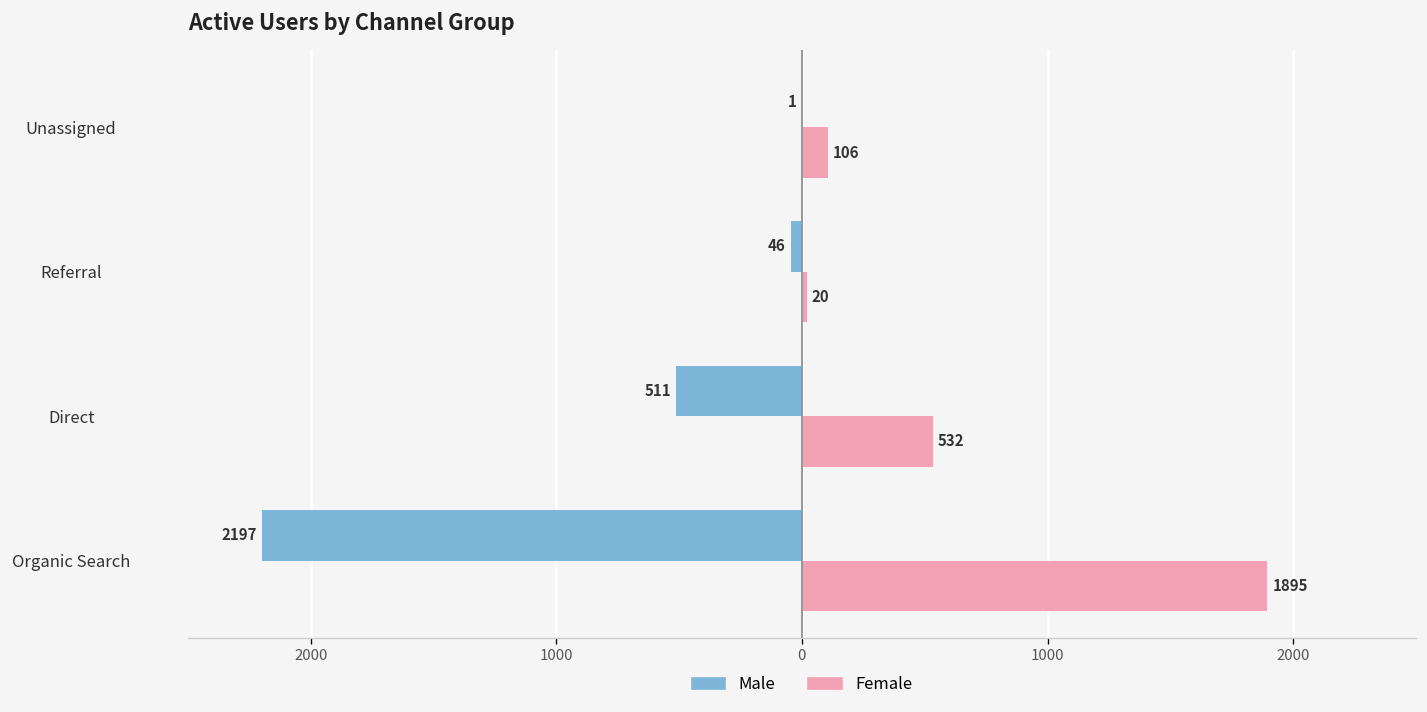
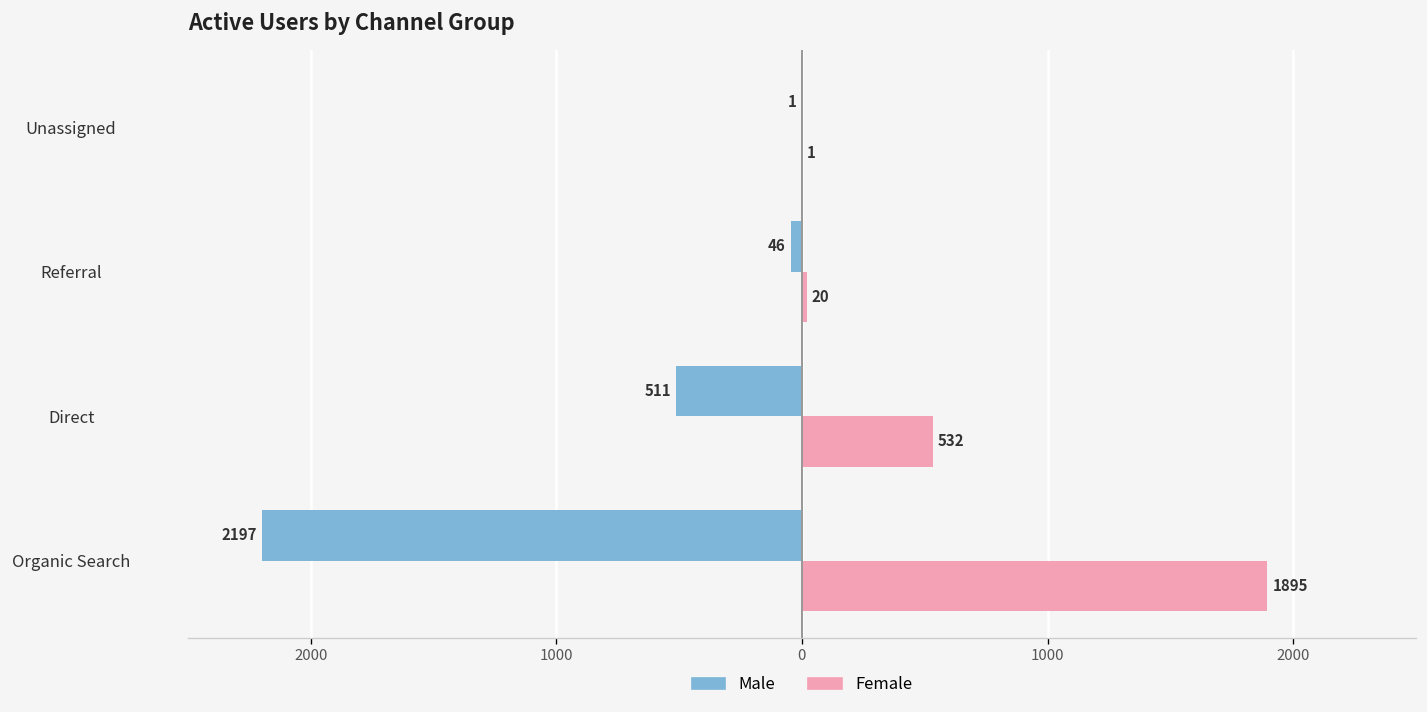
  {
    "Female": {
-     "Unassigned": 106,
+     "Unassigned": 1,
      "Referral": 20,
      "Direct": 532,
      "Organic Search": 1895
    }
  }
